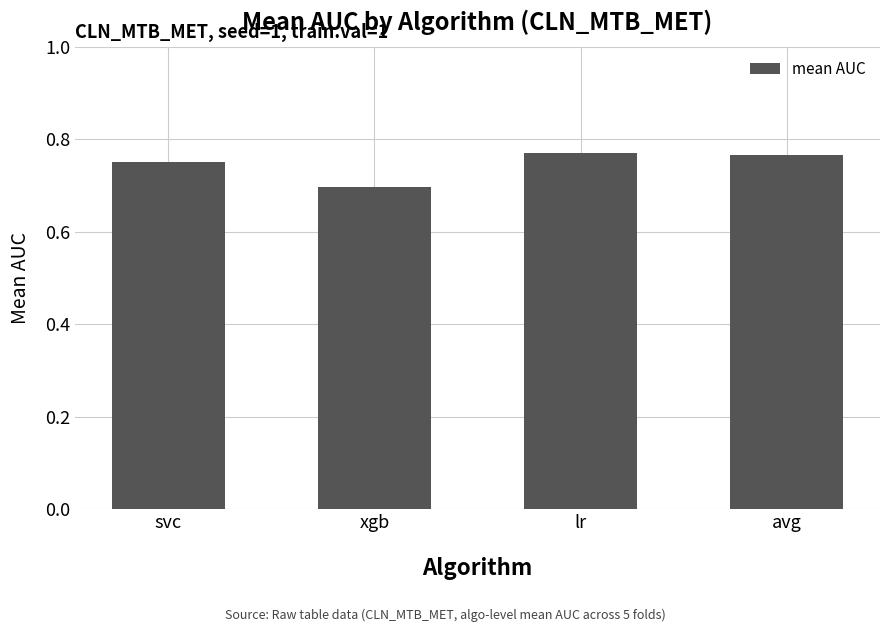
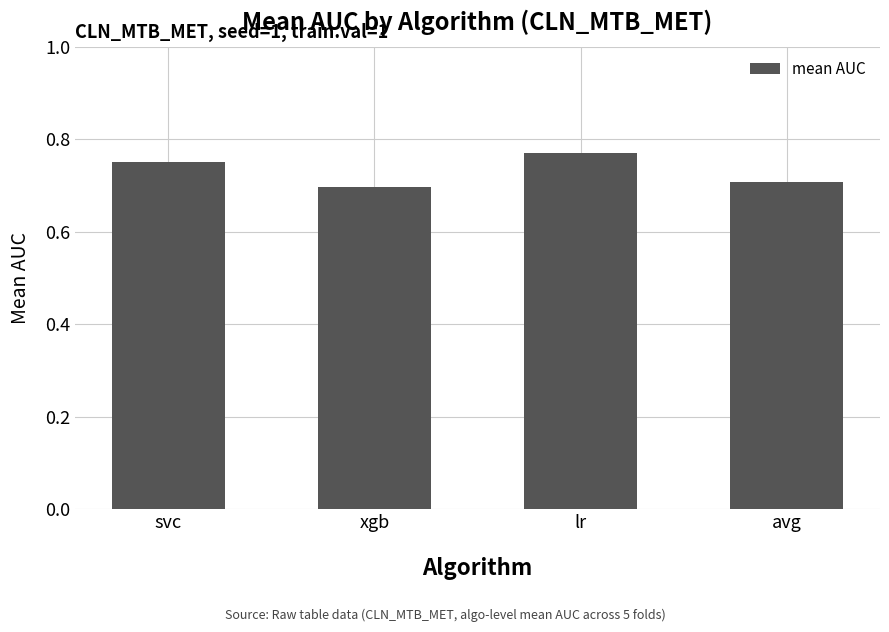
  {
    "svc": 0.75,
    "xgb": 0.70,
    "lr": 0.77,
-   "avg": 0.77
+   "avg": 0.71
  }
